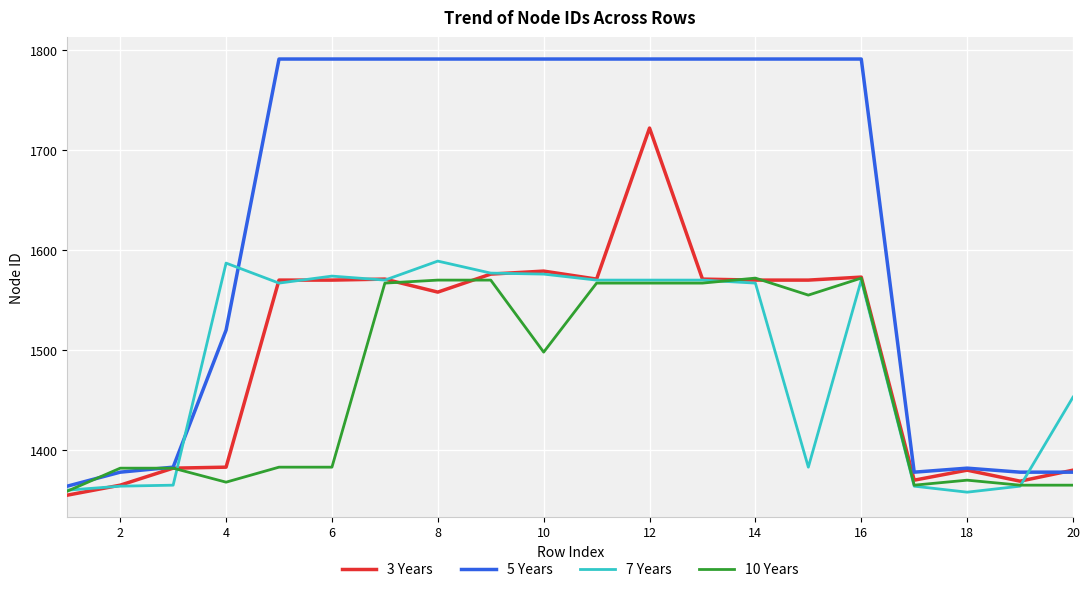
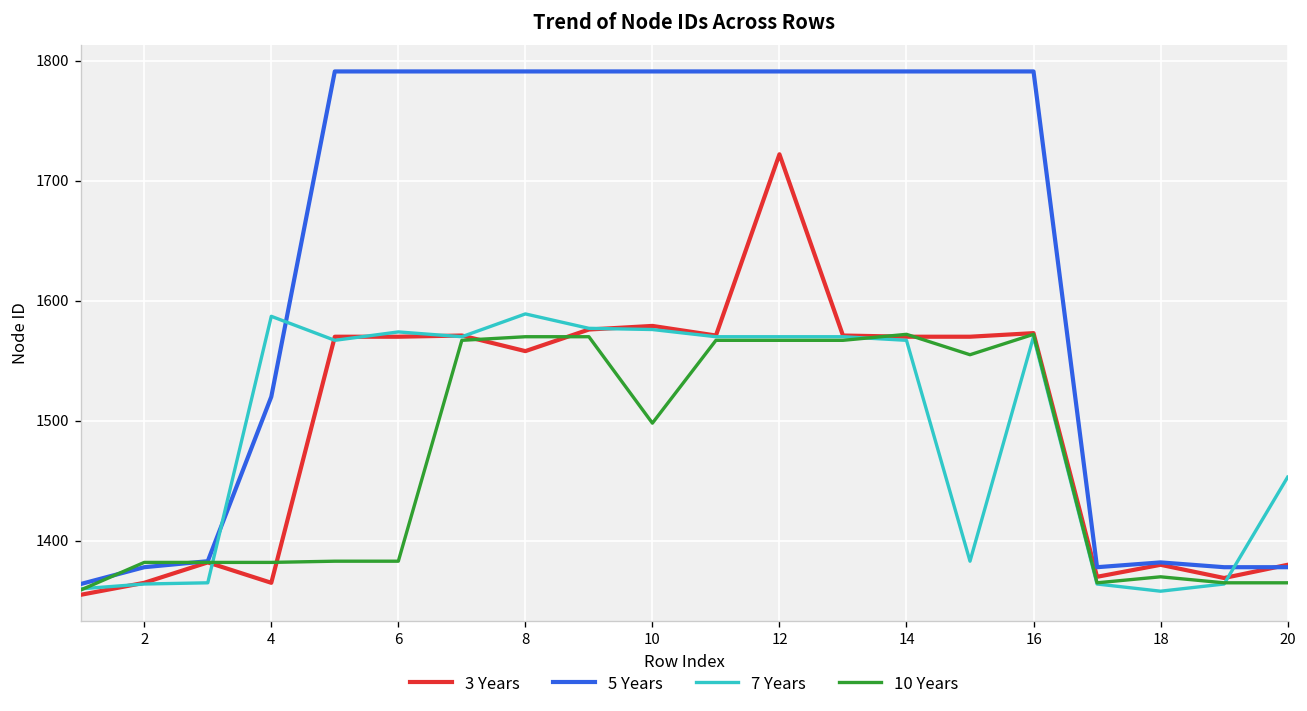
  {
    "3 Years": {
-     "4": 1383,
+     "4": 1365,
      "6": 1570,
      "8": 1558,
      "10": 1579,
      "12": 1722
    },
    "5 Years": {
      "2": 1378,
      "4": 1520,
      "6": 1791,
      "8": 1791,
      "10": 1791,
      "12": 1791,
      "14": 1791,
      "16": 1791
    },
    "7 Years": {
      "4": 1587,
      "6": 1574,
      "8": 1589,
      "10": 1576,
      "12": 1570,
      "14": 1567,
      "18": 1358,
      "20": 1453
    },
    "10 Years": {
      "2": 1382,
-     "4": 1368,
+     "4": 1382,
      "6": 1383,
      "8": 1570,
      "10": 1498,
      "12": 1567,
      "18": 1370,
      "20": 1365
    }
  }
